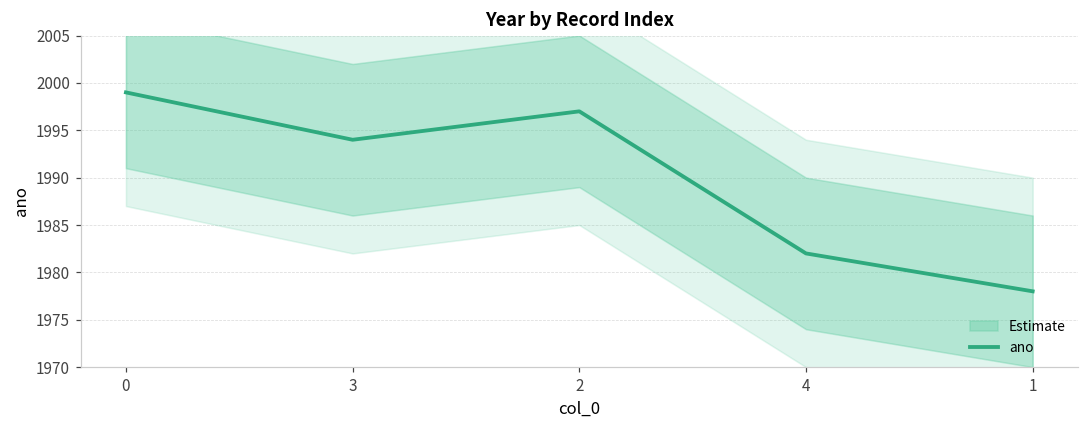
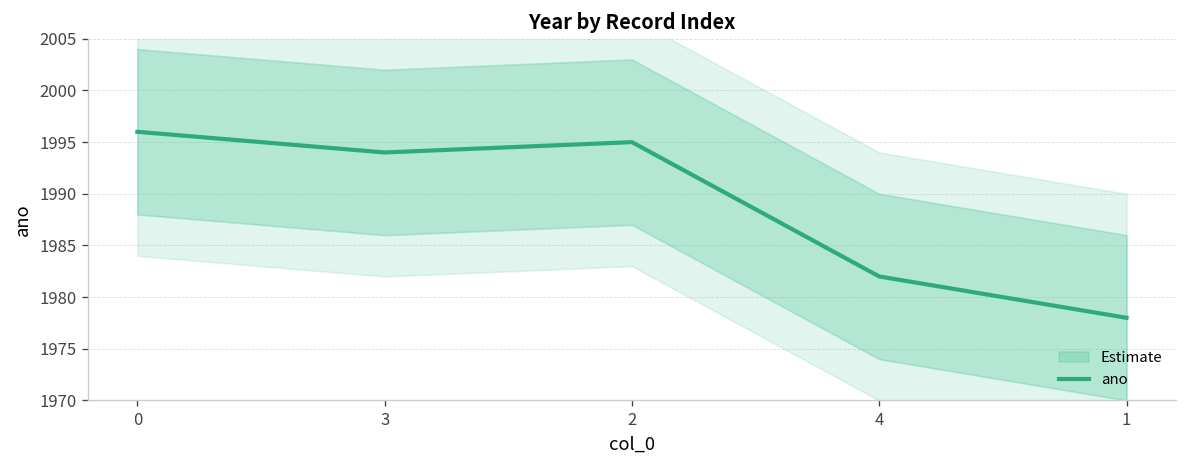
  {
    "ano": {
-     "0": 1999,
+     "0": 1996,
      "3": 1994,
-     "2": 1997,
+     "2": 1995,
      "4": 1982,
      "1": 1978
    }
  }
